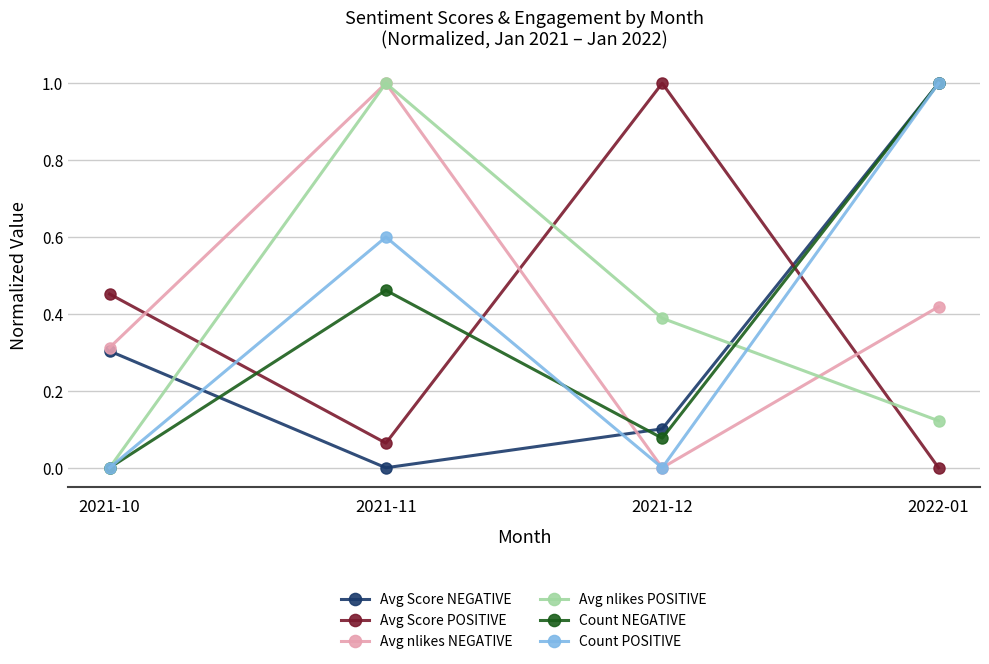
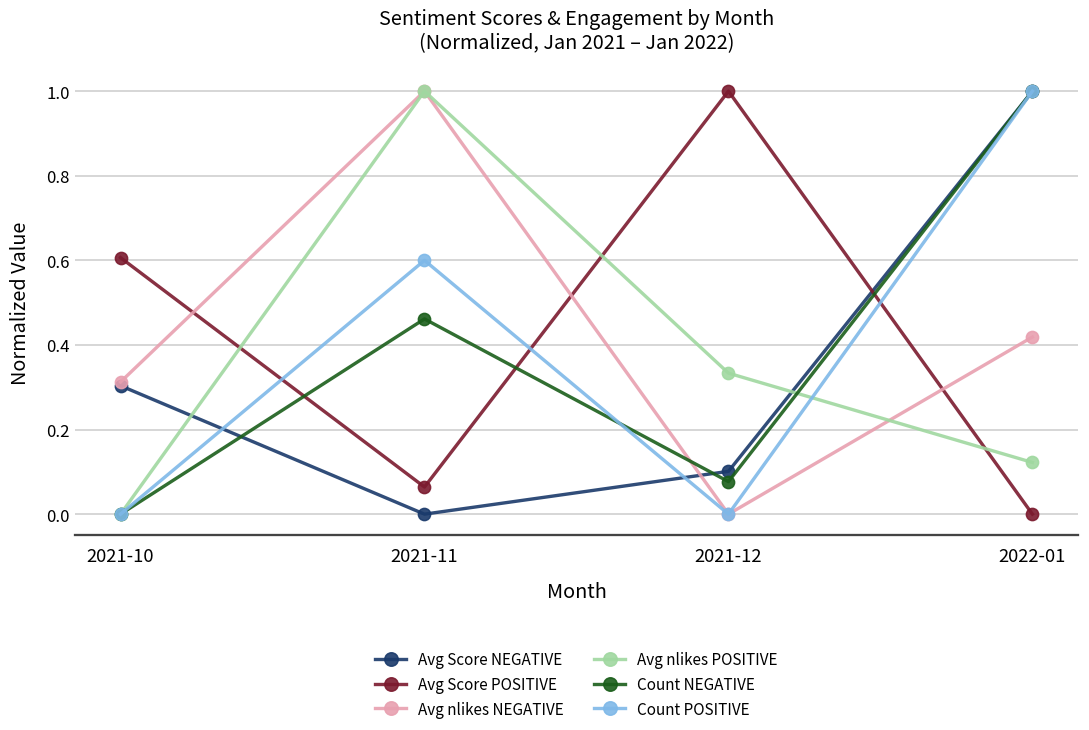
  {
    "Avg Score NEGATIVE": {
      "2021-10": 0.30,
      "2021-11": 0.00,
      "2021-12": 0.10
    },
    "Avg Score POSITIVE": {
-     "2021-10": 0.45,
+     "2021-10": 0.61,
      "2021-11": 0.06,
      "2021-12": 1.00,
      "2022-01": 0.00
    },
    "Avg nlikes NEGATIVE": {
      "2021-10": 0.31,
      "2022-01": 0.42
    },
    "Avg nlikes POSITIVE": {
-     "2021-12": 0.39,
+     "2021-12": 0.33,
      "2022-01": 0.12
    },
    "Count NEGATIVE": {
      "2021-11": 0.46,
      "2021-12": 0.08
    },
    "Count POSITIVE": {
      "2021-11": 0.60
    }
  }
